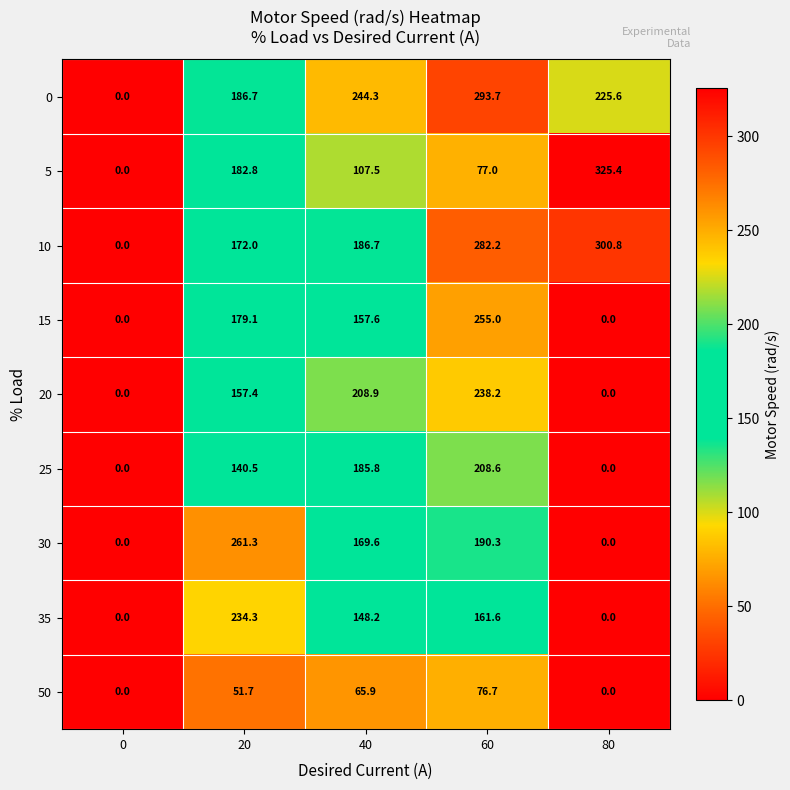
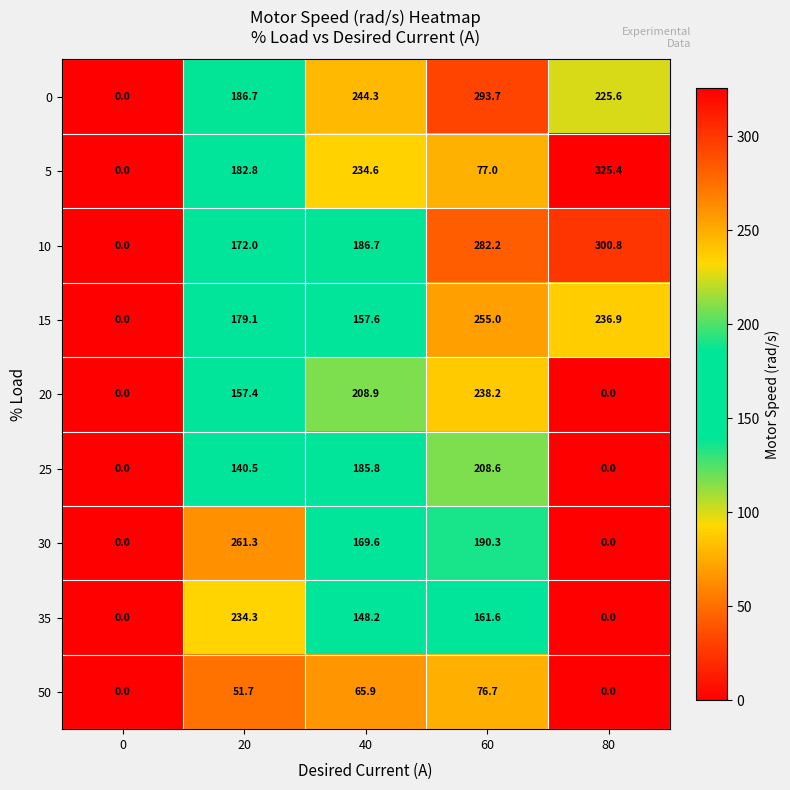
  {
    "0": {
      "0": 0.0,
      "20": 186.7,
      "40": 244.3,
      "60": 293.7,
      "80": 225.6
    },
    "5": {
      "0": 0.0,
      "20": 182.8,
-     "40": 107.5,
+     "40": 234.6,
      "60": 77.0,
      "80": 325.4
    },
    "10": {
      "0": 0.0,
      "20": 172.0,
      "40": 186.7,
      "60": 282.2,
      "80": 300.8
    },
    "15": {
      "0": 0.0,
      "20": 179.1,
      "40": 157.6,
      "60": 255.0,
-     "80": 0.0
+     "80": 236.9
    },
    "20": {
      "0": 0.0,
      "20": 157.4,
      "40": 208.9,
      "60": 238.2,
      "80": 0.0
    },
    "25": {
      "0": 0.0,
      "20": 140.5,
      "40": 185.8,
      "60": 208.6,
      "80": 0.0
    },
    "30": {
      "0": 0.0,
      "20": 261.3,
      "40": 169.6,
      "60": 190.3,
      "80": 0.0
    },
    "35": {
      "0": 0.0,
      "20": 234.3,
      "40": 148.2,
      "60": 161.6,
      "80": 0.0
    },
    "50": {
      "0": 0.0,
      "20": 51.7,
      "40": 65.9,
      "60": 76.7,
      "80": 0.0
    }
  }
